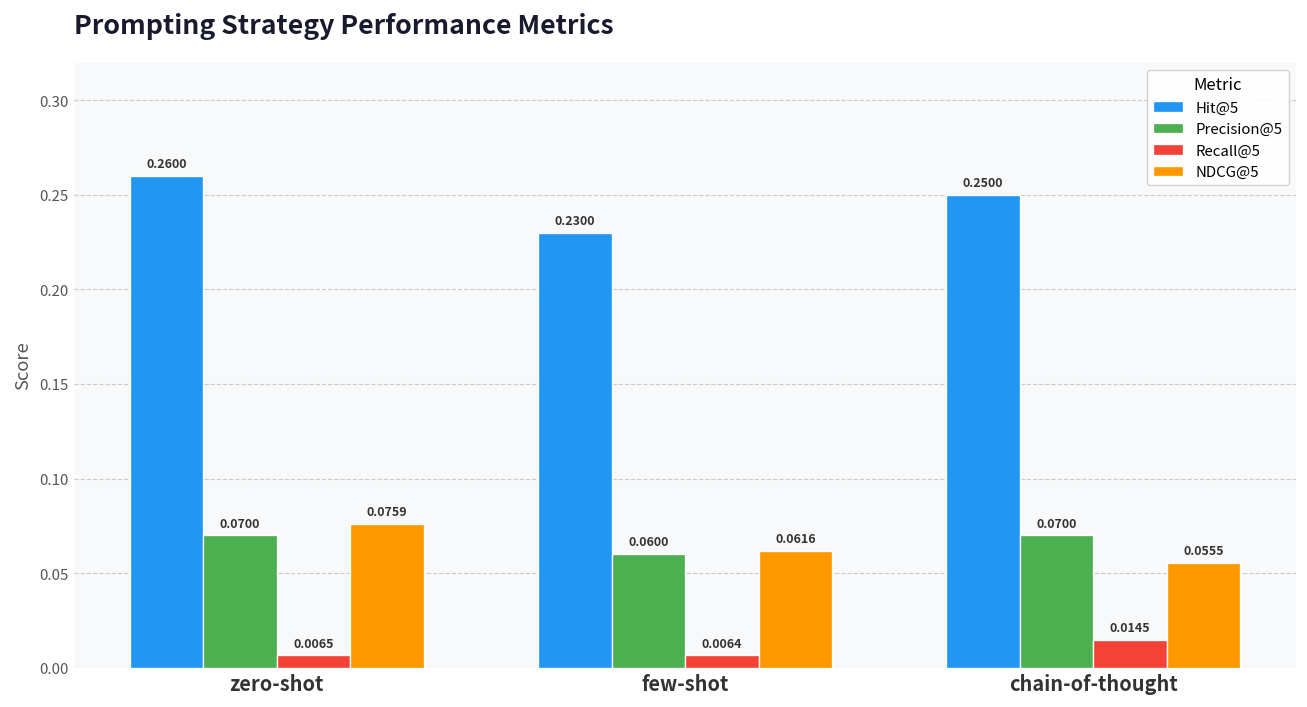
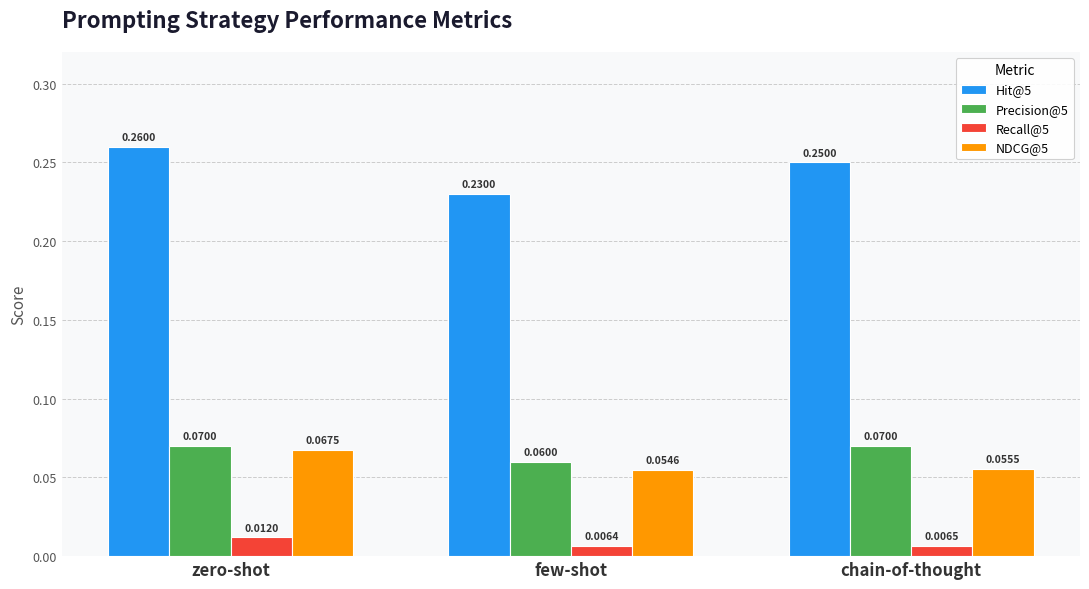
  {
    "Hit@5": {
      "zero-shot": 0.2600,
      "few-shot": 0.2300,
      "chain-of-thought": 0.2500
    },
    "Precision@5": {
      "zero-shot": 0.0700,
      "few-shot": 0.0600,
      "chain-of-thought": 0.0700
    },
    "Recall@5": {
-     "zero-shot": 0.0065,
+     "zero-shot": 0.0120,
      "few-shot": 0.0064,
-     "chain-of-thought": 0.0145
+     "chain-of-thought": 0.0065
    },
    "NDCG@5": {
-     "zero-shot": 0.0759,
-     "few-shot": 0.0616,
+     "zero-shot": 0.0675,
+     "few-shot": 0.0546,
      "chain-of-thought": 0.0555
    }
  }
